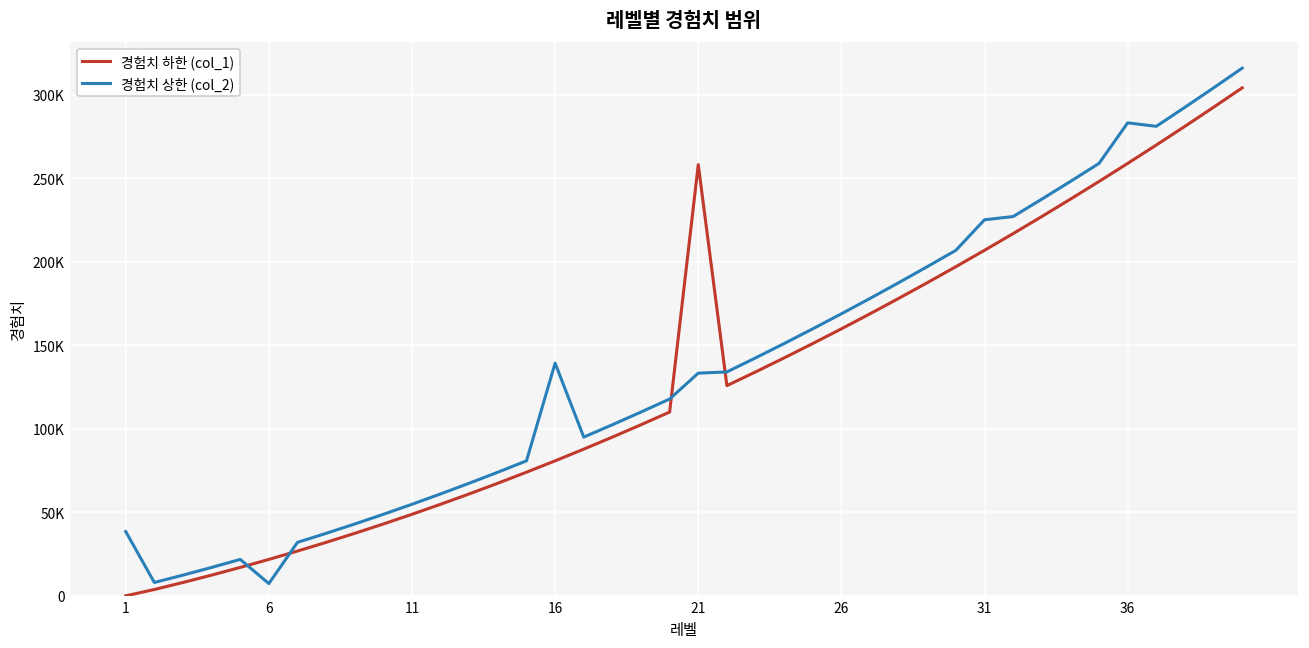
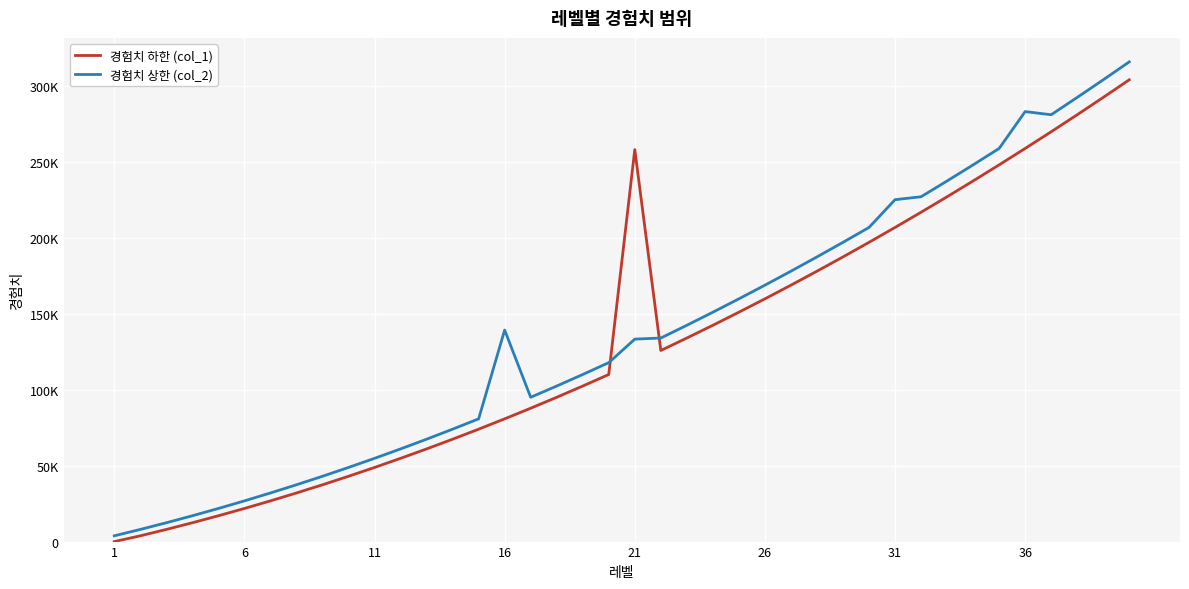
  {
    "경험치 하한 (col_1)": {
      "1": 0,
      "6": 22000,
      "11": 49000,
      "16": 81000,
      "21": 258000,
      "26": 160000,
      "31": 207000,
      "36": 259000
    },
    "경험치 상한 (col_2)": {
-     "1": 38000,
-     "6": 7000,
+     "1": 4000,
+     "6": 27000,
      "11": 55000,
      "16": 139000,
      "21": 133000,
      "26": 169000,
      "31": 225000,
      "36": 283000
    }
  }
